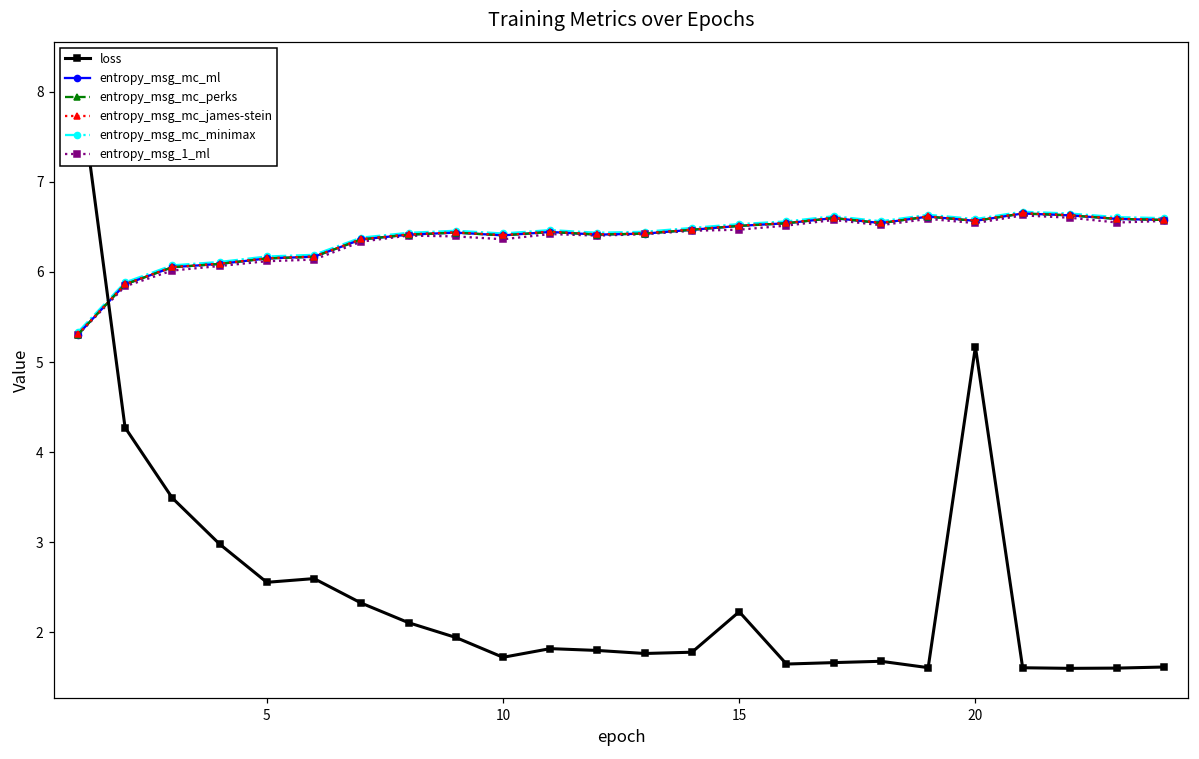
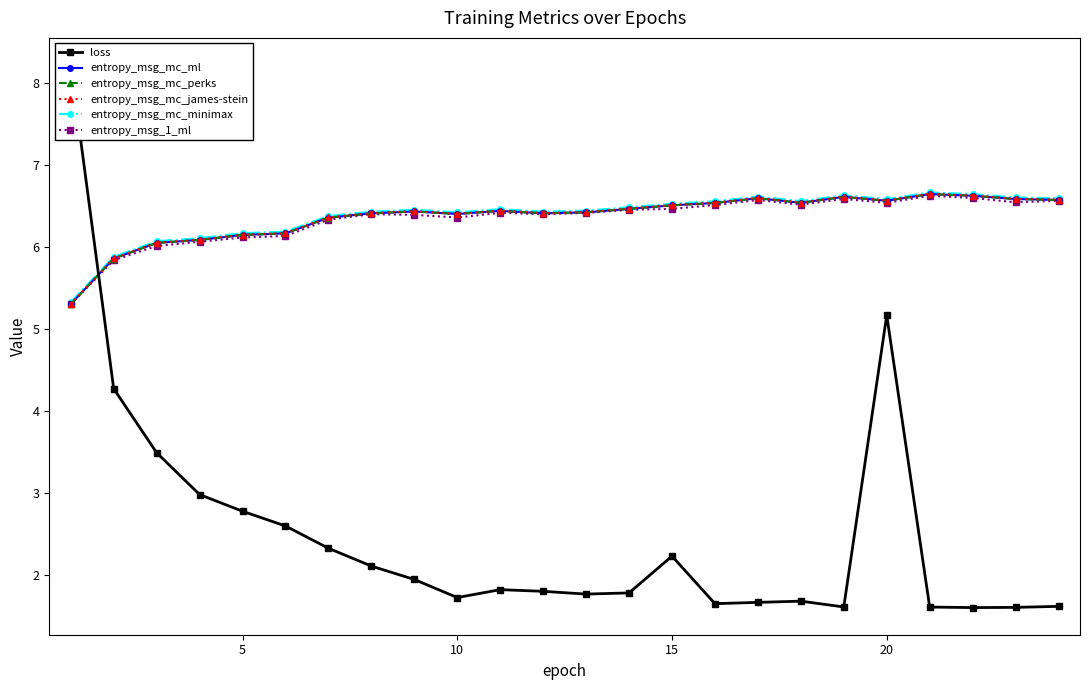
  {
    "loss": {
-     "5": 2.6,
+     "5": 2.8,
      "10": 1.7,
      "15": 2.2,
      "20": 5.2
    },
    "entropy_msg_1_ml": {
      "5": 6.1,
      "10": 6.4,
      "15": 6.5
    }
  }
